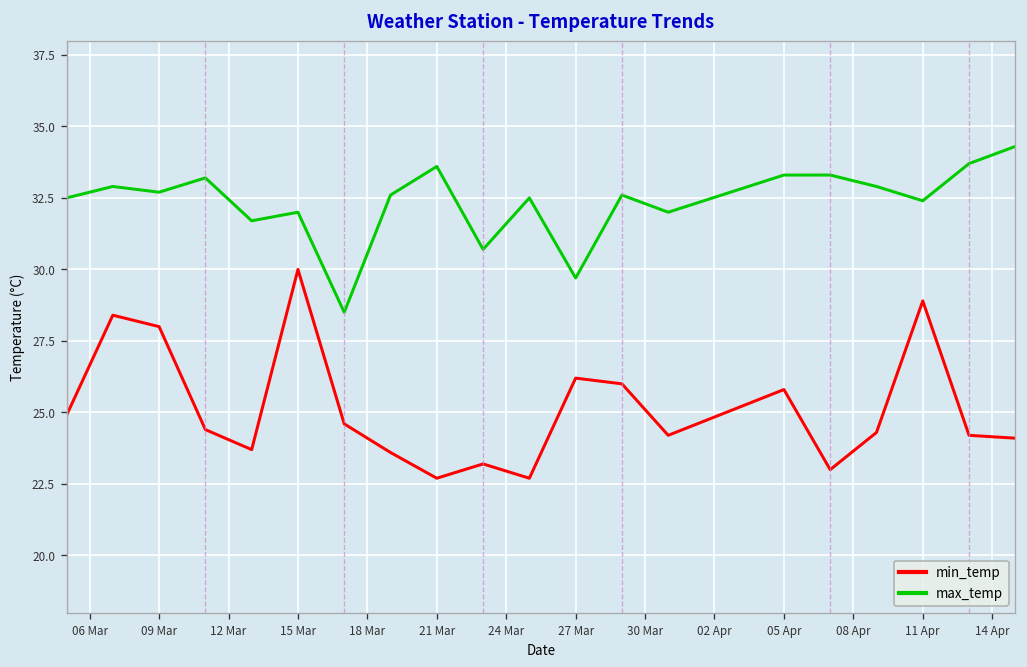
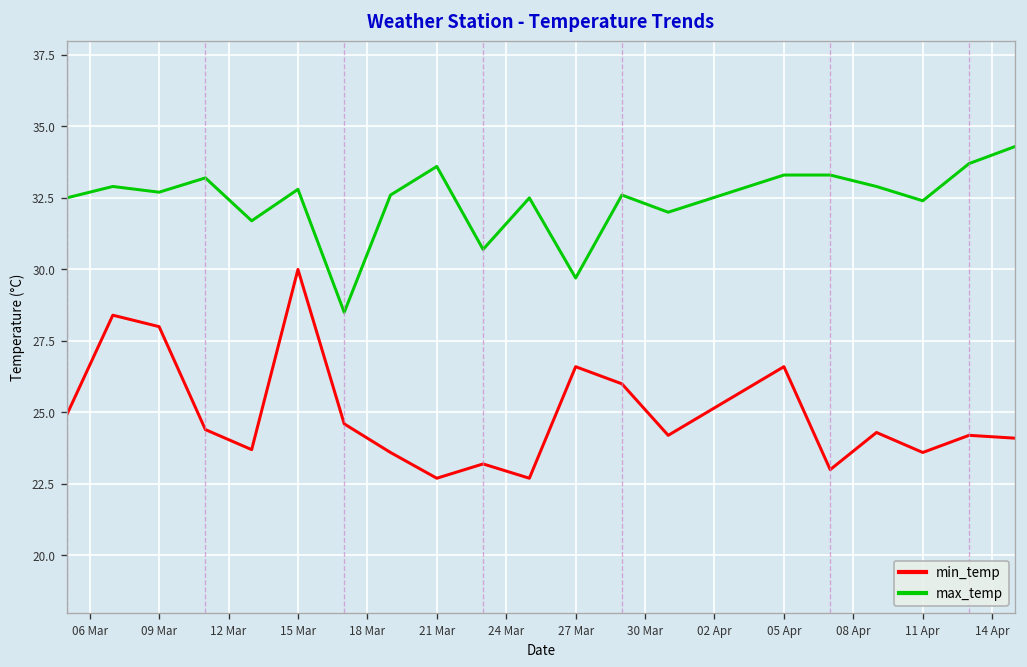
  {
    "min_temp": {
      "09 Mar": 28.0,
      "15 Mar": 30.0,
      "21 Mar": 22.7,
-     "27 Mar": 26.2,
-     "05 Apr": 25.8,
-     "11 Apr": 28.9
+     "27 Mar": 26.6,
+     "05 Apr": 26.6,
+     "11 Apr": 23.6
    },
    "max_temp": {
      "09 Mar": 32.7,
-     "15 Mar": 32.0,
+     "15 Mar": 32.8,
      "21 Mar": 33.6,
      "27 Mar": 29.7,
      "05 Apr": 33.3,
      "11 Apr": 32.4
    }
  }
